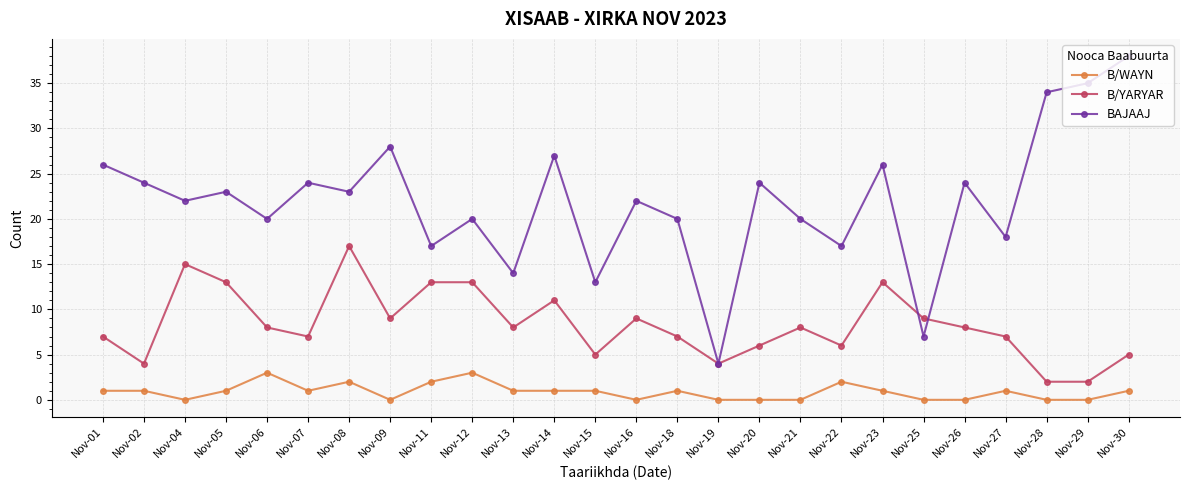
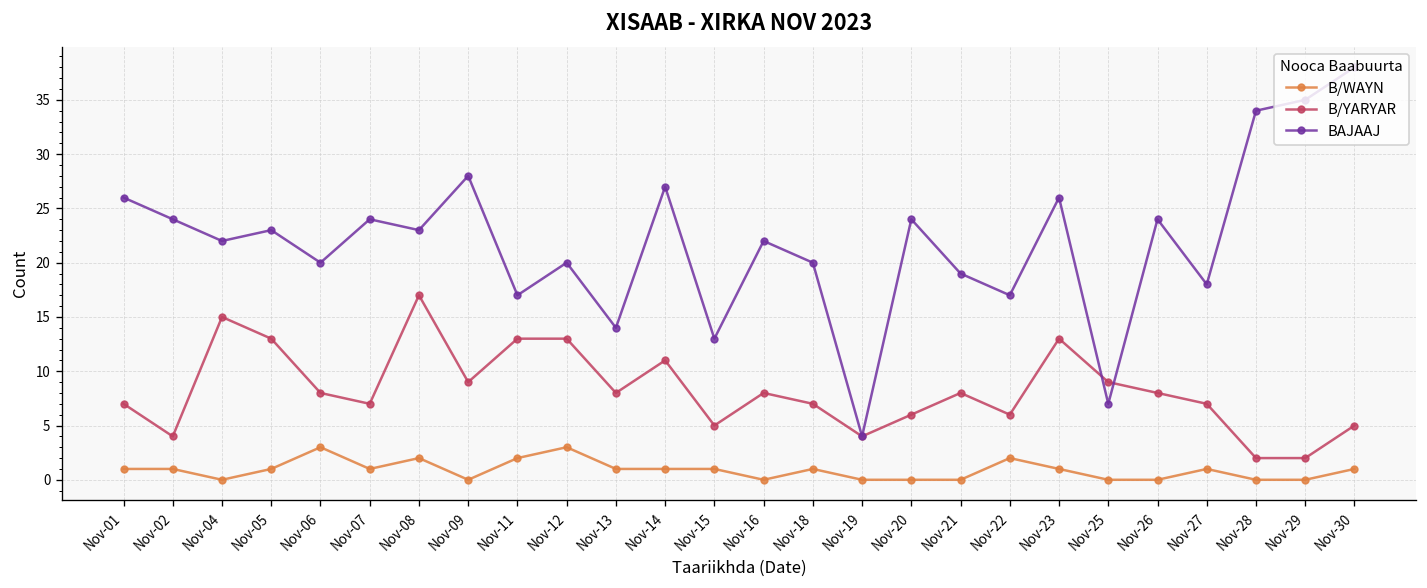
  {
    "B/WAYN": {
      "Nov-01": 1,
      "Nov-02": 1,
      "Nov-04": 0,
      "Nov-05": 1,
      "Nov-06": 3,
      "Nov-07": 1,
      "Nov-08": 2,
      "Nov-09": 0,
      "Nov-11": 2,
      "Nov-12": 3,
      "Nov-13": 1,
      "Nov-14": 1,
      "Nov-15": 1,
      "Nov-16": 0,
      "Nov-18": 1,
      "Nov-19": 0,
      "Nov-20": 0,
      "Nov-21": 0,
      "Nov-22": 2,
      "Nov-23": 1,
      "Nov-25": 0,
      "Nov-26": 0,
      "Nov-27": 1,
      "Nov-28": 0,
      "Nov-29": 0,
      "Nov-30": 1
    },
    "B/YARYAR": {
      "Nov-01": 7,
      "Nov-02": 4,
      "Nov-04": 15,
      "Nov-05": 13,
      "Nov-06": 8,
      "Nov-07": 7,
      "Nov-08": 17,
      "Nov-09": 9,
      "Nov-11": 13,
      "Nov-12": 13,
      "Nov-13": 8,
      "Nov-14": 11,
      "Nov-15": 5,
-     "Nov-16": 9,
+     "Nov-16": 8,
      "Nov-18": 7,
      "Nov-20": 6,
      "Nov-21": 8,
      "Nov-22": 6,
      "Nov-23": 13,
      "Nov-25": 9,
      "Nov-26": 8,
      "Nov-27": 7,
      "Nov-28": 2,
      "Nov-29": 2,
      "Nov-30": 5
    },
    "BAJAAJ": {
      "Nov-01": 26,
      "Nov-02": 24,
      "Nov-04": 22,
      "Nov-05": 23,
      "Nov-06": 20,
      "Nov-07": 24,
      "Nov-08": 23,
      "Nov-09": 28,
      "Nov-11": 17,
      "Nov-12": 20,
      "Nov-13": 14,
      "Nov-14": 27,
      "Nov-15": 13,
      "Nov-16": 22,
      "Nov-18": 20,
      "Nov-20": 24,
-     "Nov-21": 20,
+     "Nov-21": 19,
      "Nov-22": 17,
      "Nov-23": 26,
      "Nov-25": 7,
      "Nov-26": 24,
      "Nov-27": 18,
      "Nov-28": 34
    }
  }
